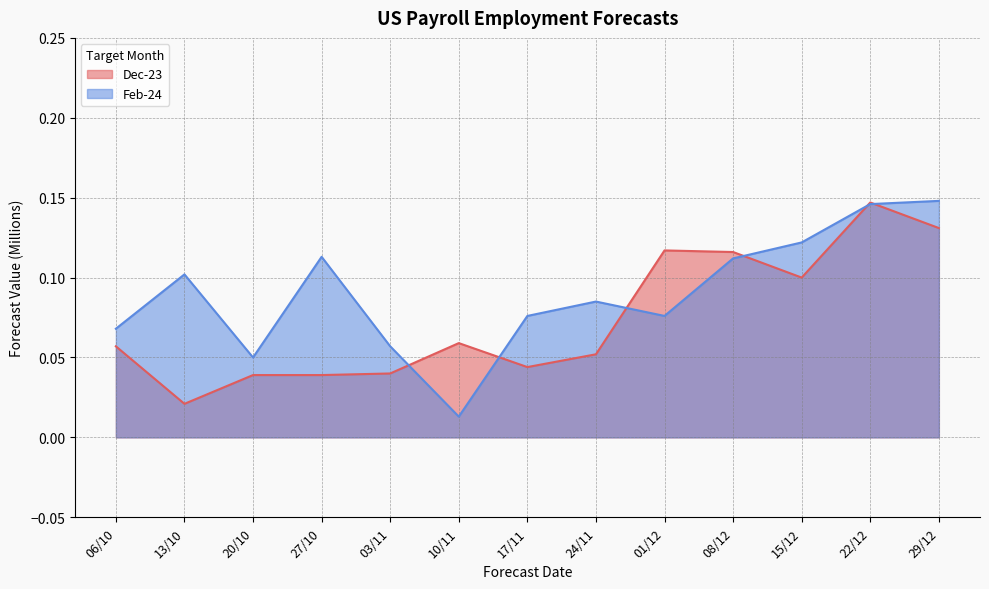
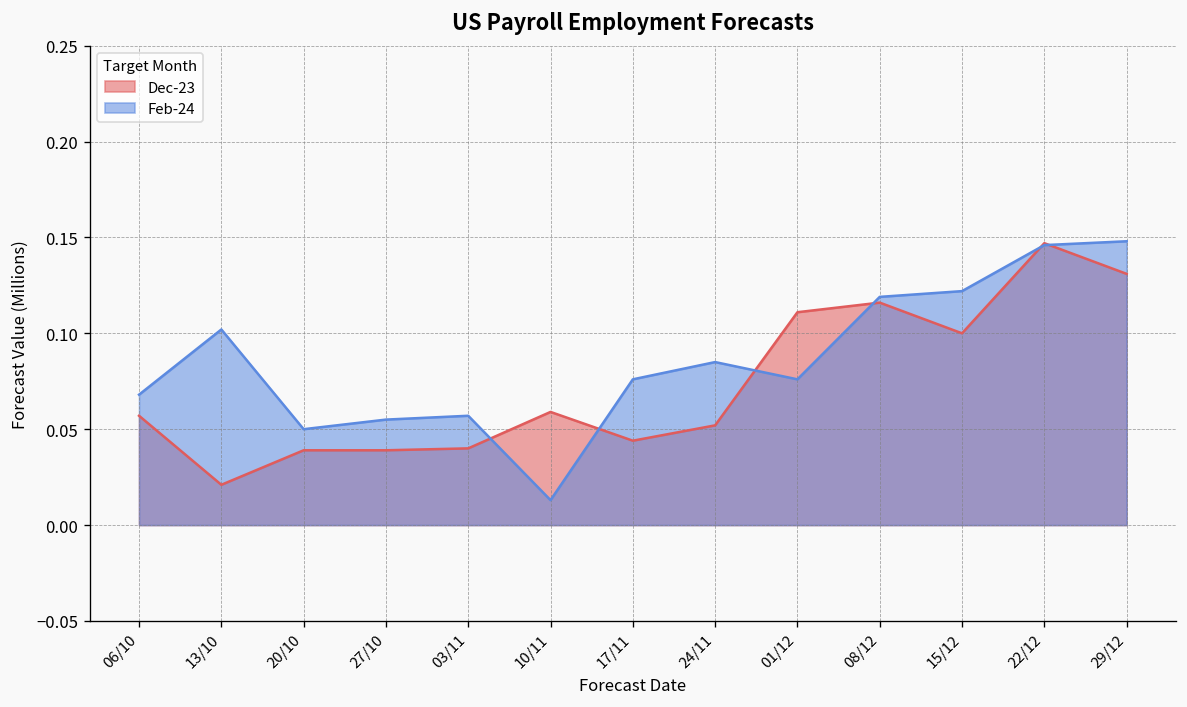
  {
    "Dec-23": {
      "06/10": 0.057,
      "13/10": 0.021,
      "20/10": 0.039,
      "27/10": 0.039,
      "03/11": 0.040,
      "10/11": 0.059,
      "17/11": 0.044,
      "24/11": 0.052,
-     "01/12": 0.117,
+     "01/12": 0.111,
      "08/12": 0.116,
      "15/12": 0.100,
      "29/12": 0.131
    },
    "Feb-24": {
      "06/10": 0.068,
      "13/10": 0.102,
      "20/10": 0.050,
-     "27/10": 0.113,
+     "27/10": 0.055,
      "03/11": 0.057,
      "10/11": 0.013,
      "17/11": 0.076,
      "24/11": 0.085,
      "01/12": 0.076,
-     "08/12": 0.112,
+     "08/12": 0.119,
      "15/12": 0.122,
      "29/12": 0.148
    }
  }
